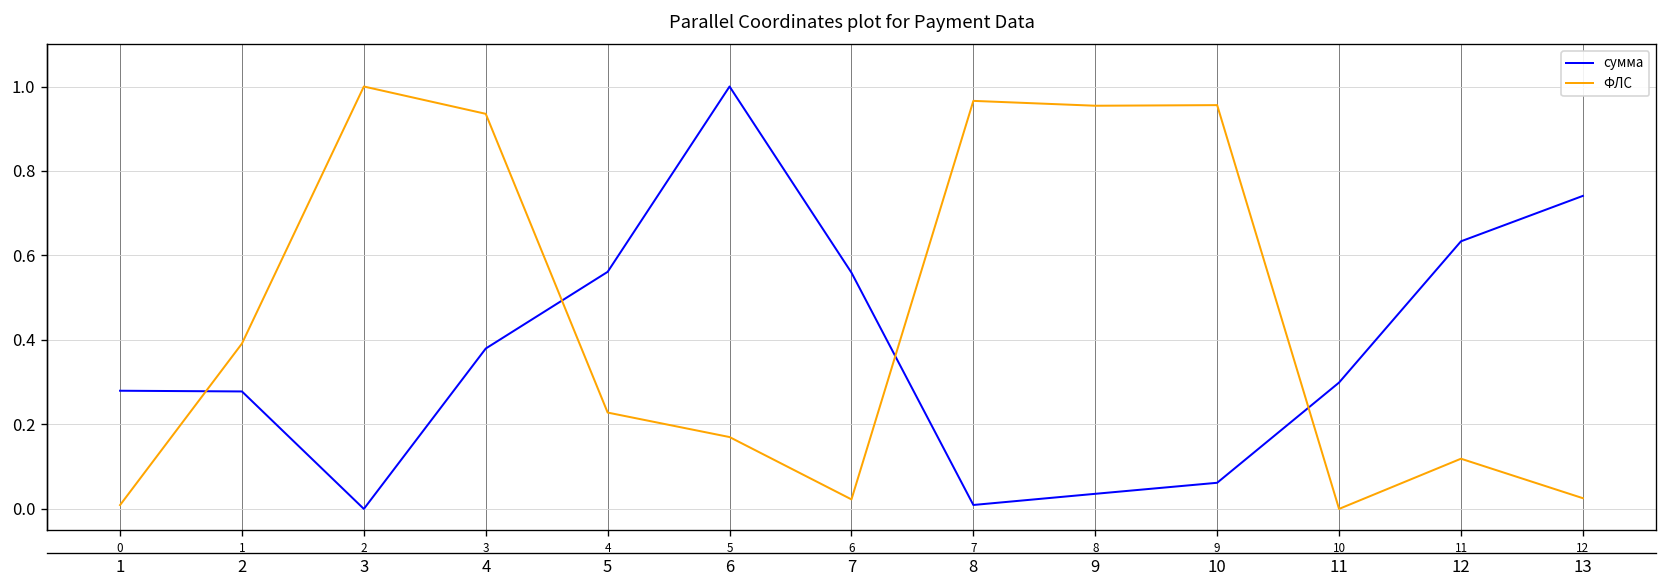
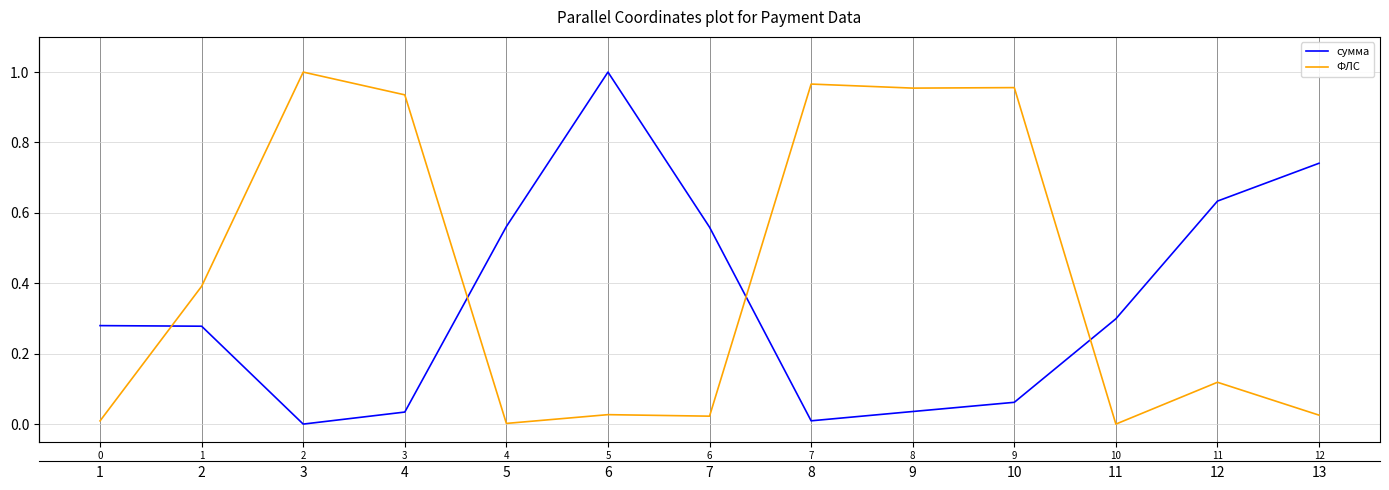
  {
    "сумма": {
      "0": 0.28,
      "1": 0.28,
      "2": 0.00,
-     "3": 0.38,
+     "3": 0.03,
      "4": 0.56,
      "5": 1.00,
      "6": 0.56,
      "7": 0.01,
      "8": 0.04,
      "9": 0.06,
      "10": 0.30,
      "11": 0.63,
      "12": 0.74
    },
    "ФЛС": {
      "0": 0.01,
      "1": 0.39,
      "2": 1.00,
      "3": 0.94,
-     "4": 0.23,
-     "5": 0.17,
+     "4": 0.00,
+     "5": 0.03,
      "6": 0.02,
      "7": 0.97,
      "8": 0.95,
      "9": 0.96,
      "10": 0.00,
      "11": 0.12,
      "12": 0.03
    }
  }
